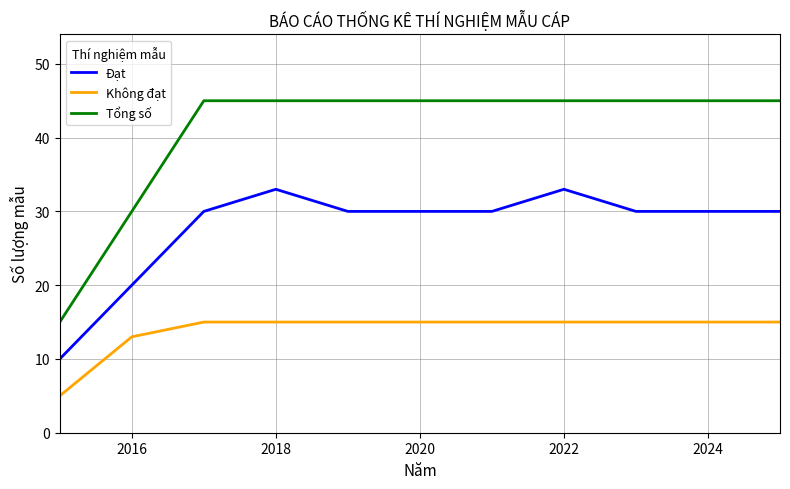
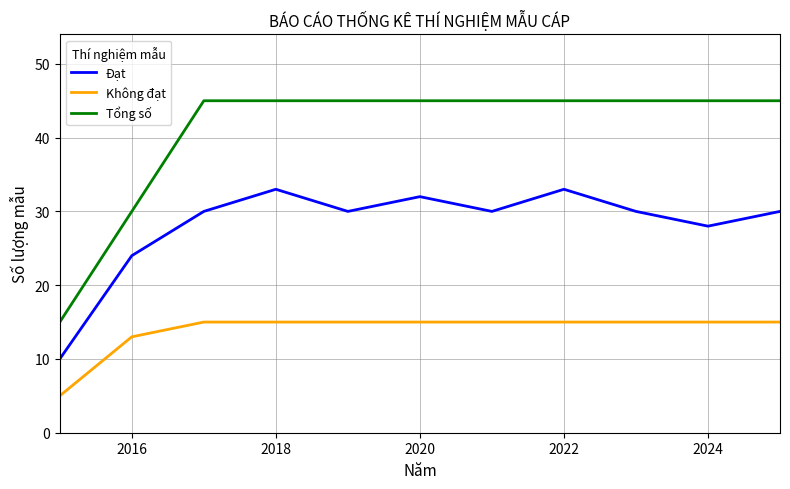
  {
    "Đạt": {
-     "2016": 20,
+     "2016": 24,
      "2018": 33,
-     "2020": 30,
+     "2020": 32,
      "2022": 33,
-     "2024": 30
+     "2024": 28
    },
    "Không đạt": {
      "2016": 13,
      "2018": 15,
      "2020": 15,
      "2022": 15,
      "2024": 15
    },
    "Tổng số": {
      "2016": 30,
      "2018": 45,
      "2020": 45,
      "2022": 45,
      "2024": 45
    }
  }
